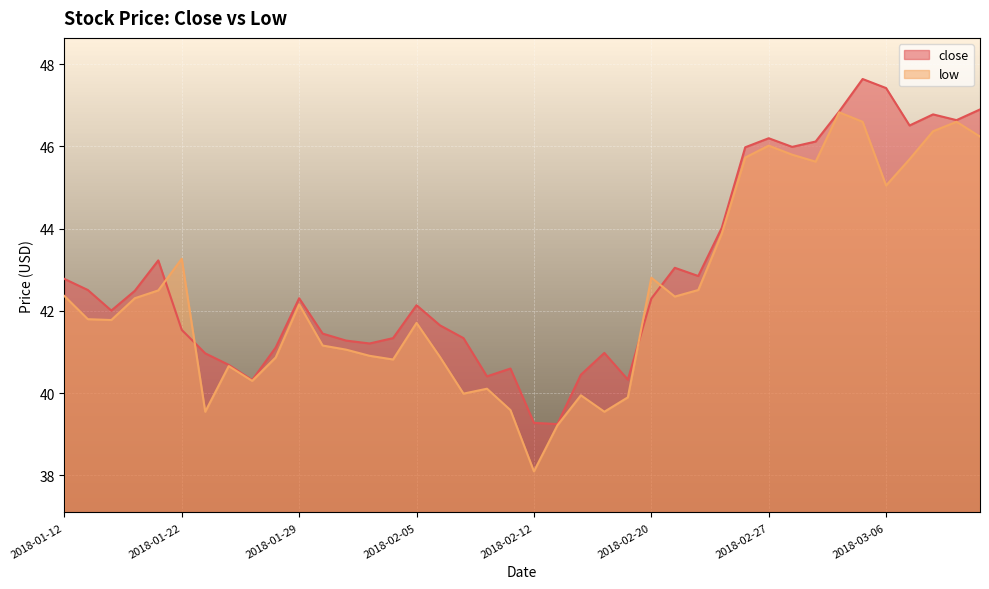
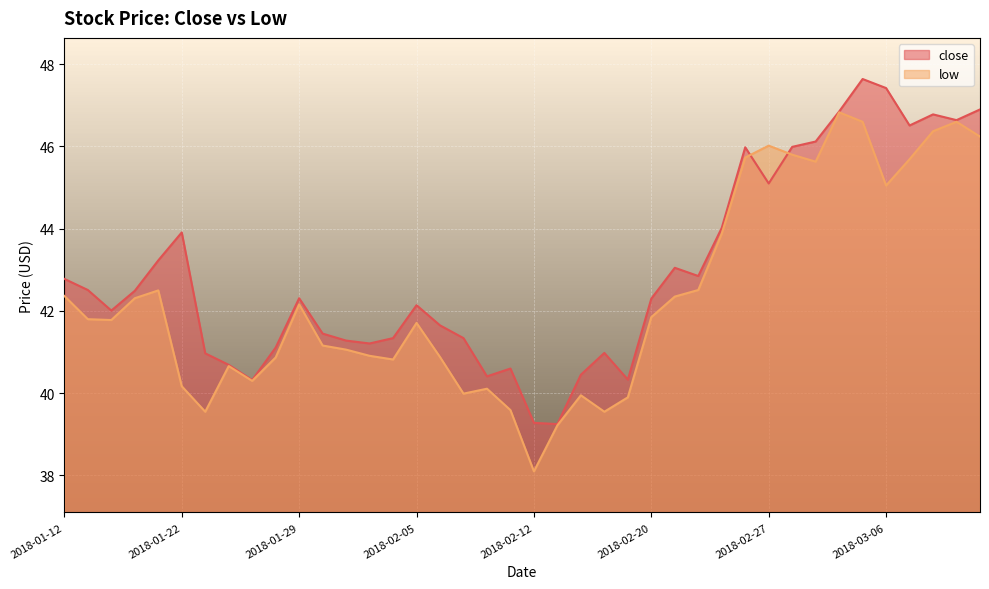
  {
    "close": {
      "2018-01-12": 42.8,
-     "2018-01-22": 41.5,
+     "2018-01-22": 43.9,
      "2018-01-29": 42.3,
      "2018-02-05": 42.1,
      "2018-02-12": 39.3,
      "2018-02-20": 42.3,
-     "2018-02-27": 46.2,
+     "2018-02-27": 45.1,
      "2018-03-06": 47.4
    },
    "low": {
      "2018-01-12": 42.4,
-     "2018-01-22": 43.3,
+     "2018-01-22": 40.2,
      "2018-01-29": 42.2,
      "2018-02-05": 41.7,
      "2018-02-12": 38.1,
-     "2018-02-20": 42.8,
+     "2018-02-20": 41.9,
      "2018-02-27": 46.0,
      "2018-03-06": 45.1
    }
  }
